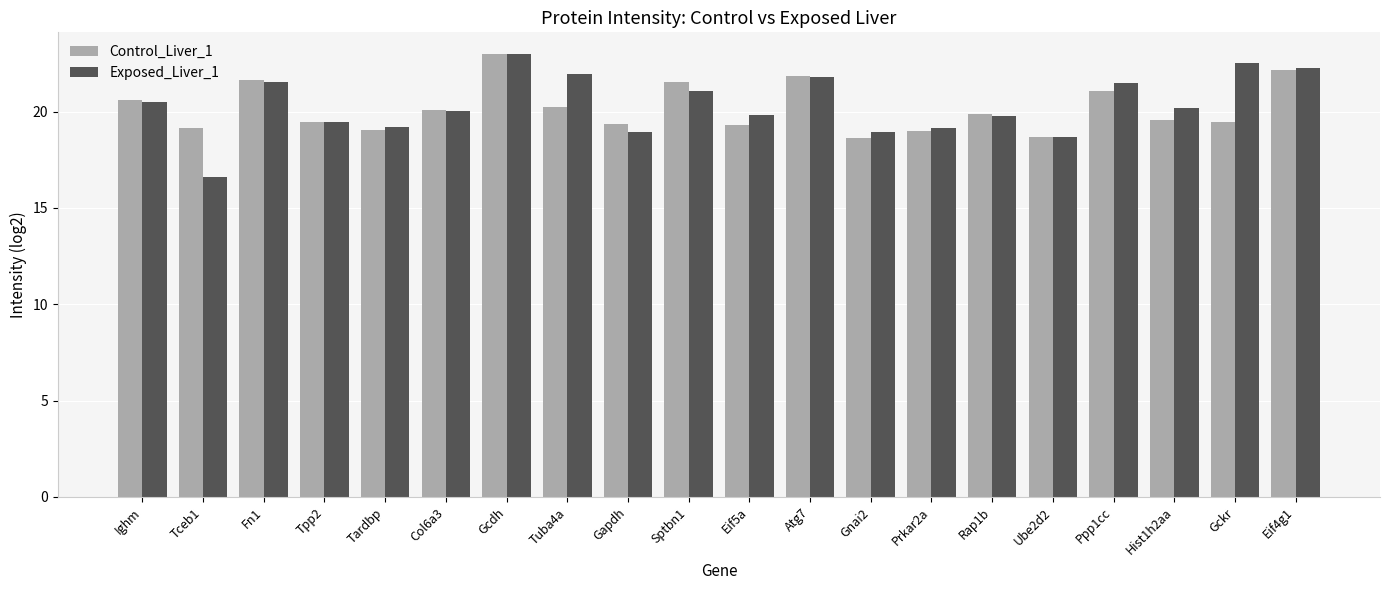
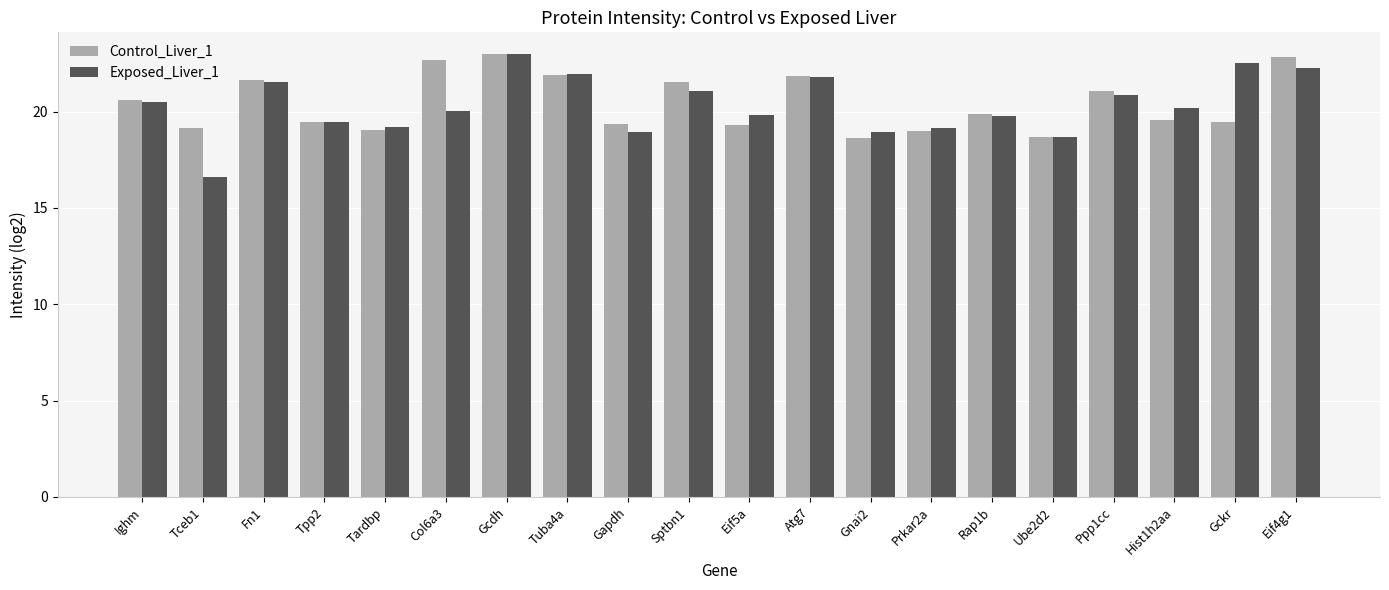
  {
    "Control_Liver_1": {
      "Ighm": 20.6,
      "Tceb1": 19.1,
      "Fn1": 21.6,
      "Tpp2": 19.5,
      "Tardbp": 19.0,
-     "Col6a3": 20.1,
+     "Col6a3": 22.7,
      "Gcdh": 23.0,
-     "Tuba4a": 20.2,
+     "Tuba4a": 21.9,
      "Gapdh": 19.4,
      "Sptbn1": 21.5,
      "Eif5a": 19.3,
      "Atg7": 21.8,
      "Gnai2": 18.6,
      "Prkar2a": 19.0,
      "Rap1b": 19.9,
      "Ube2d2": 18.7,
      "Ppp1cc": 21.0,
      "Hist1h2aa": 19.6,
      "Gckr": 19.4,
-     "Eif4g1": 22.2
+     "Eif4g1": 22.8
    },
    "Exposed_Liver_1": {
      "Ighm": 20.5,
      "Tceb1": 16.6,
      "Fn1": 21.5,
      "Tpp2": 19.4,
      "Tardbp": 19.2,
      "Col6a3": 20.1,
      "Gcdh": 23.0,
      "Tuba4a": 22.0,
      "Gapdh": 18.9,
      "Sptbn1": 21.1,
      "Eif5a": 19.8,
      "Atg7": 21.8,
      "Gnai2": 18.9,
      "Prkar2a": 19.1,
      "Rap1b": 19.8,
      "Ube2d2": 18.7,
-     "Ppp1cc": 21.5,
+     "Ppp1cc": 20.9,
      "Hist1h2aa": 20.2,
      "Gckr": 22.5,
      "Eif4g1": 22.3
    }
  }
